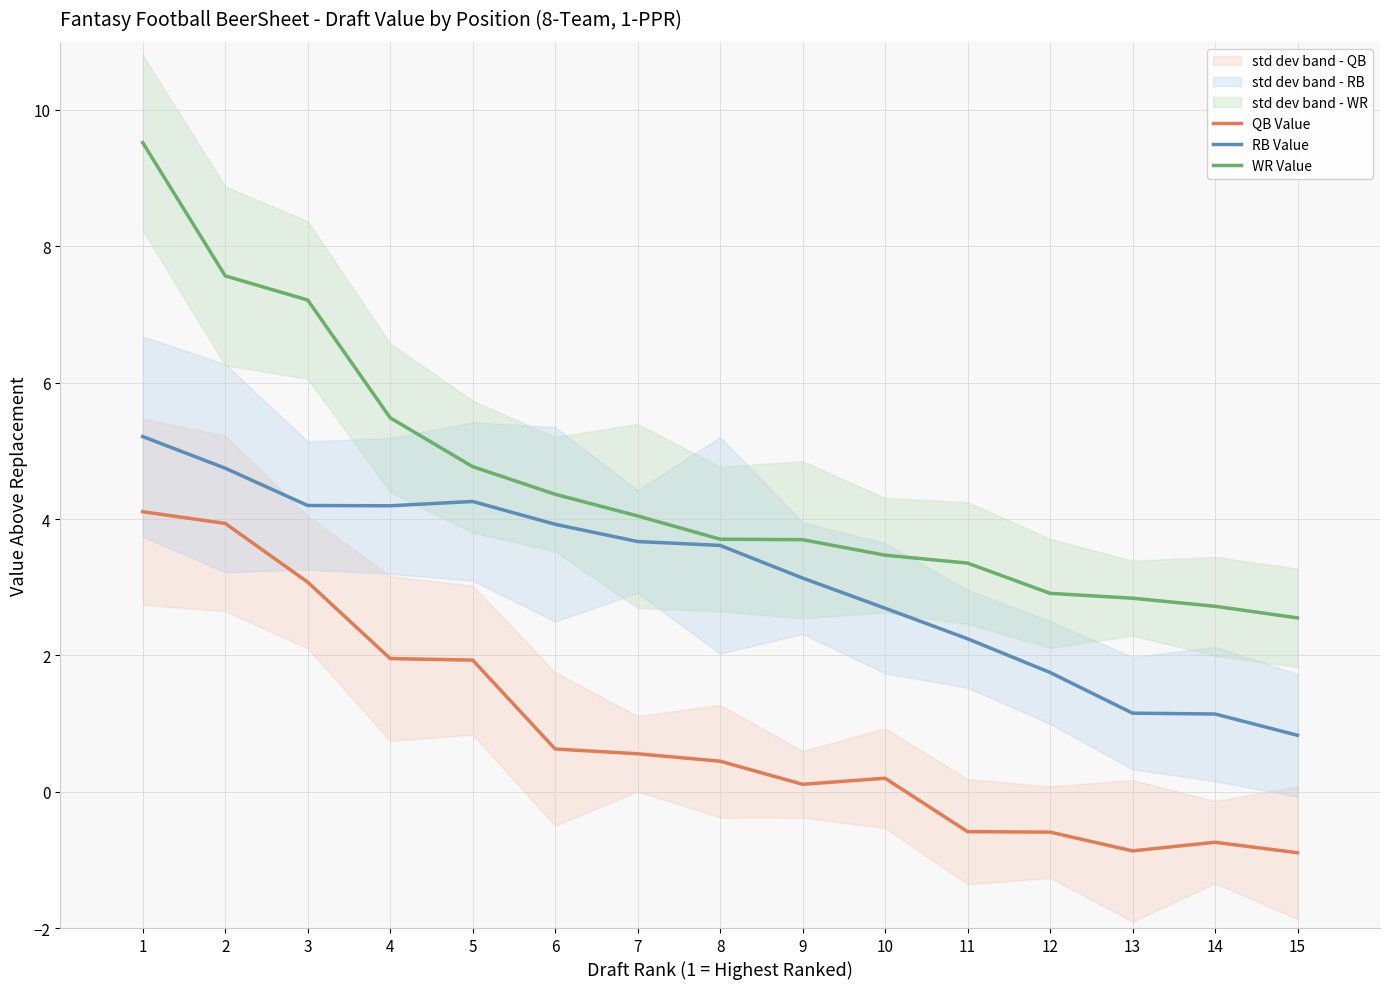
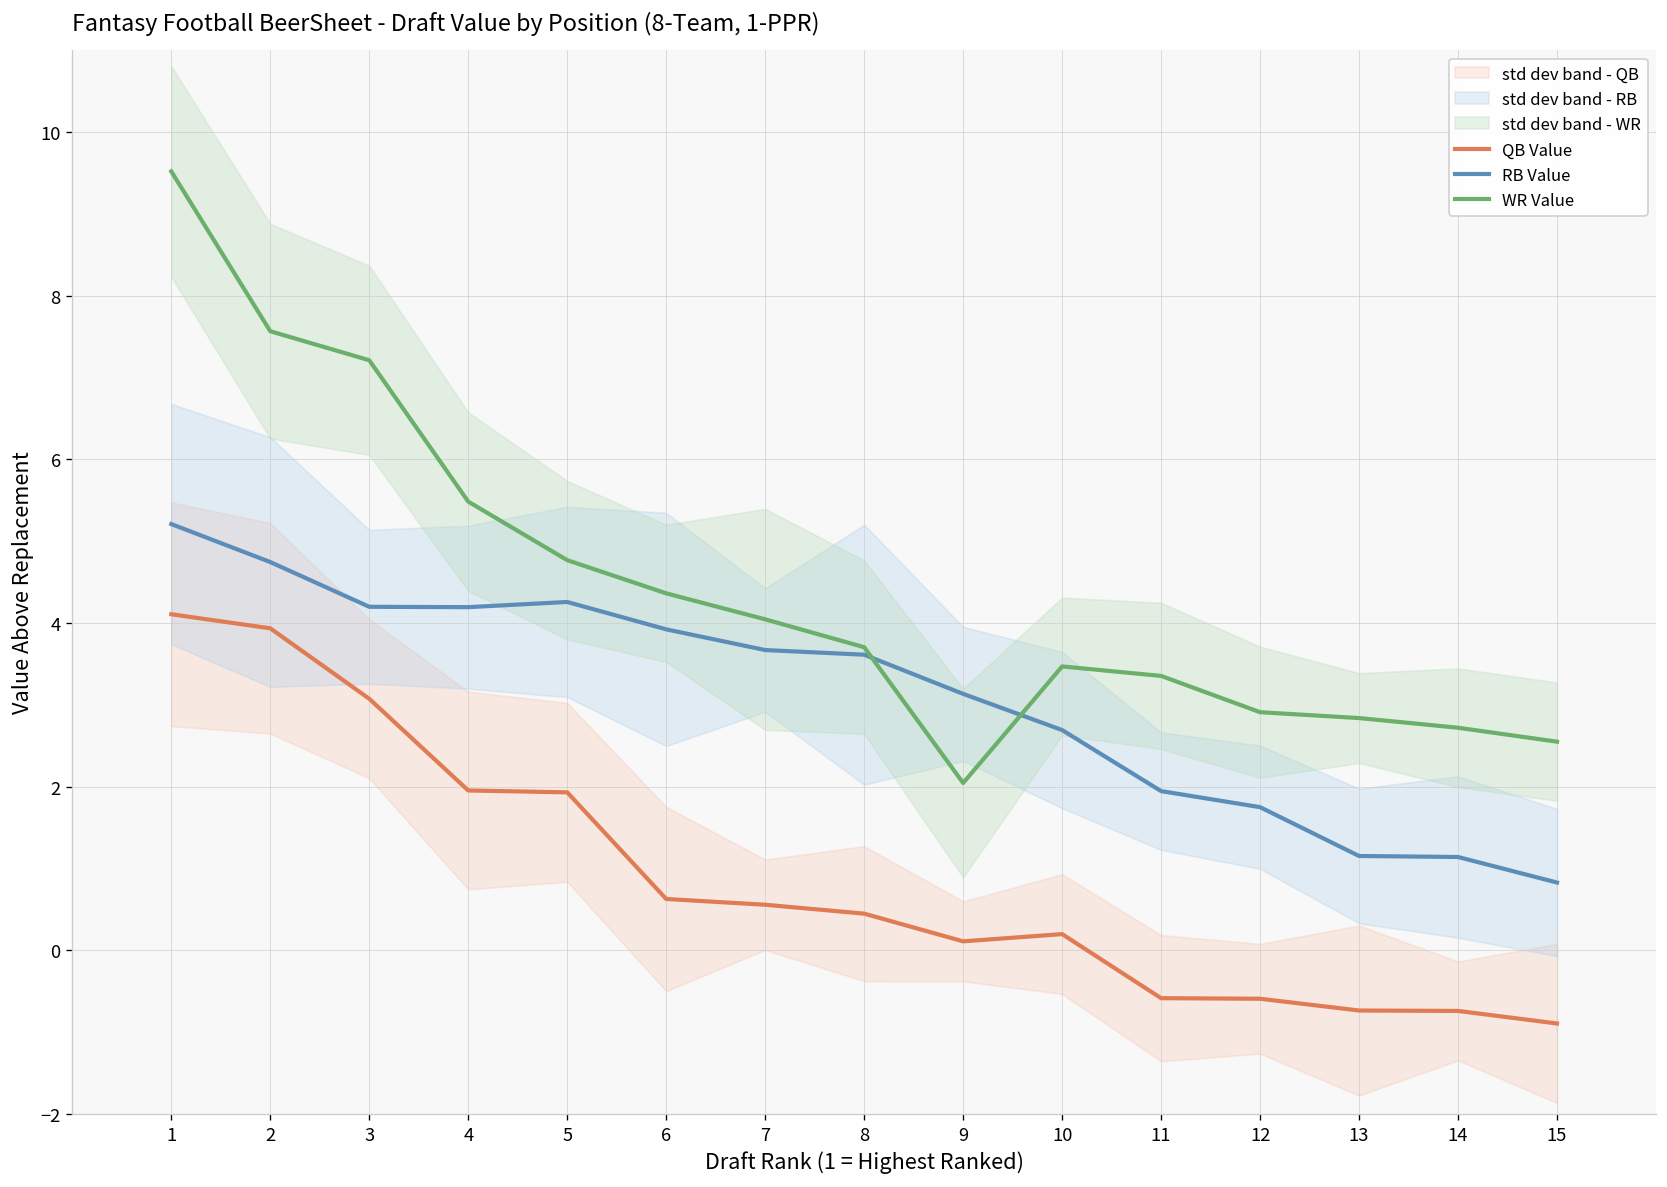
  {
    "QB Value": {
      "1": 4.1,
      "2": 3.9,
      "3": 3.1,
      "4": 2.0,
      "5": 1.9,
      "6": 0.6,
      "7": 0.6,
      "8": 0.4,
      "9": 0.1,
      "10": 0.2,
      "11": -0.6,
      "12": -0.6,
-     "13": -0.9,
+     "13": -0.7,
      "14": -0.7,
      "15": -0.9
    },
    "RB Value": {
      "1": 5.2,
      "2": 4.7,
      "3": 4.2,
      "4": 4.2,
      "5": 4.3,
      "6": 3.9,
      "7": 3.7,
      "8": 3.6,
      "9": 3.1,
      "10": 2.7,
-     "11": 2.2,
+     "11": 1.9,
      "12": 1.7,
      "13": 1.2,
      "14": 1.1,
      "15": 0.8
    },
    "WR Value": {
      "1": 9.5,
      "2": 7.6,
      "3": 7.2,
      "4": 5.5,
      "5": 4.8,
      "6": 4.4,
      "7": 4.0,
      "8": 3.7,
-     "9": 3.7,
+     "9": 2.0,
      "10": 3.5,
      "11": 3.4,
      "12": 2.9,
      "13": 2.8,
      "14": 2.7,
      "15": 2.5
    }
  }
